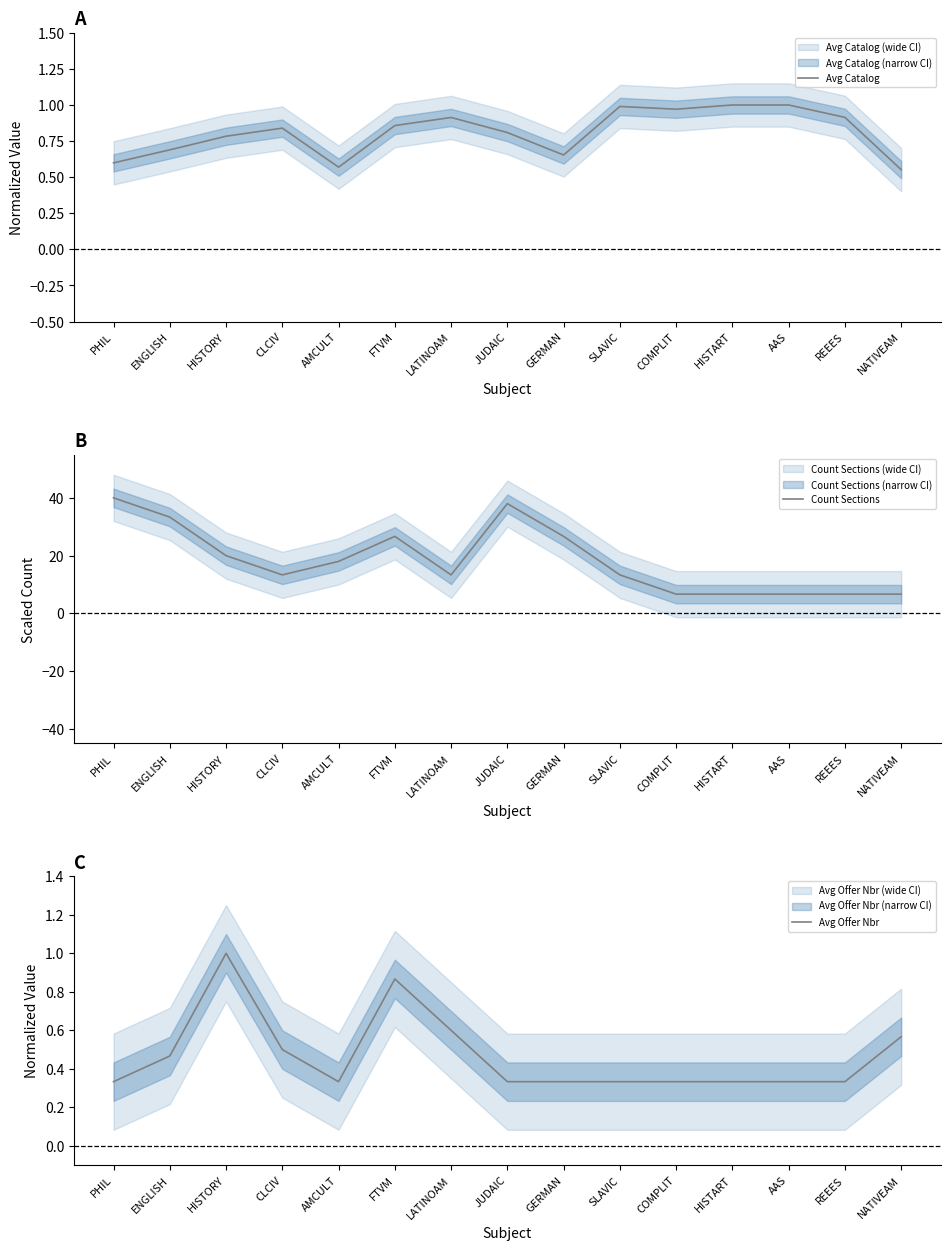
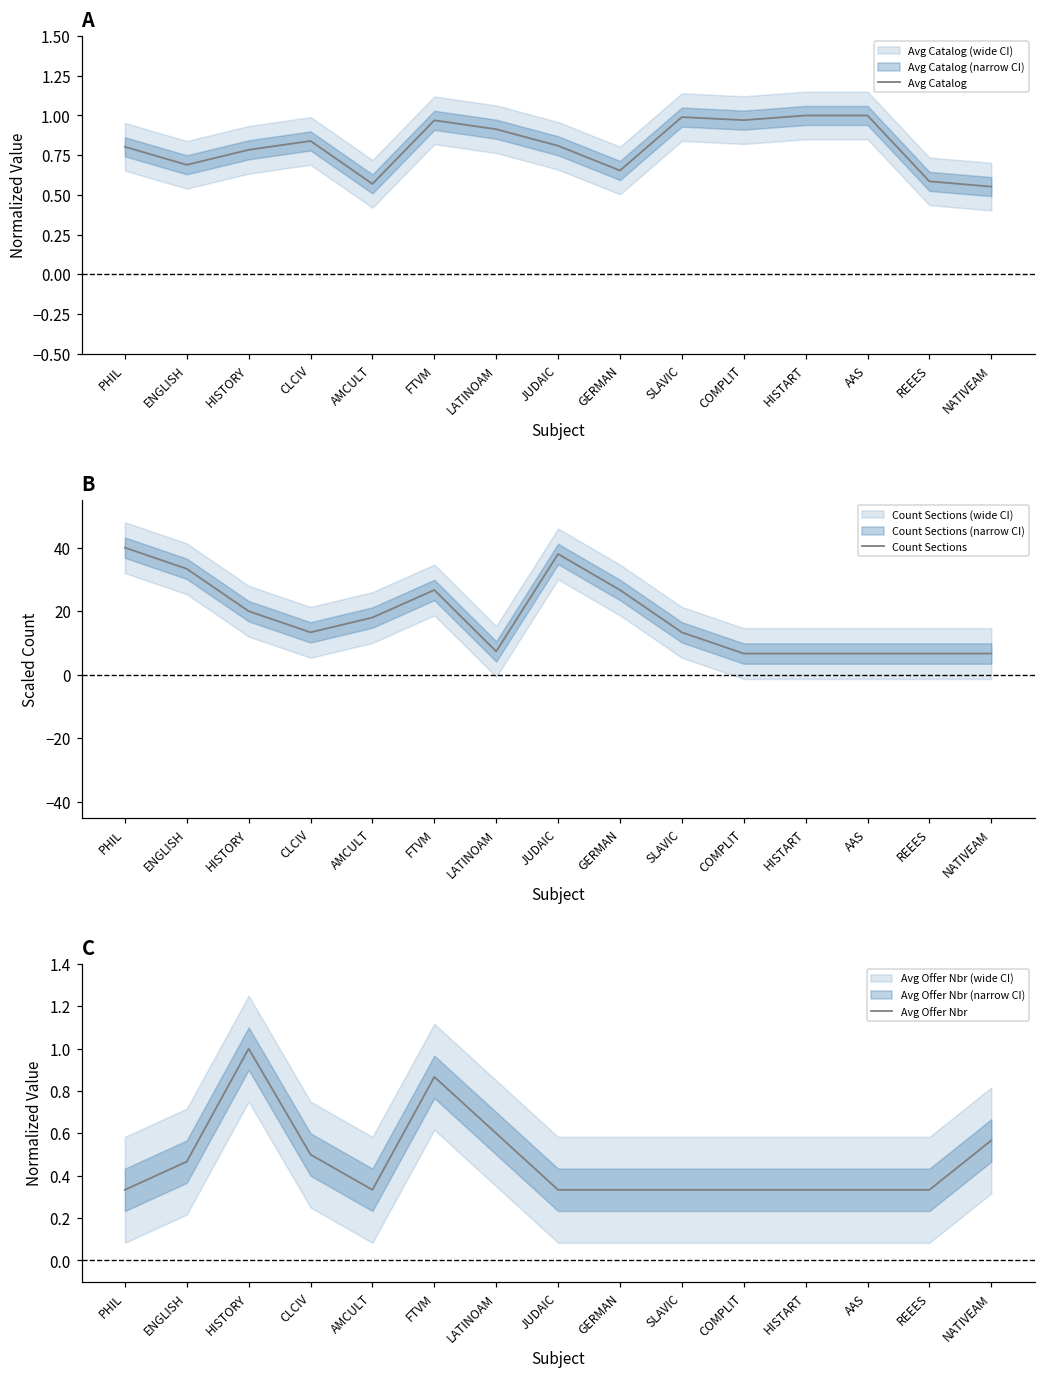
  {
    "A": {
      "Avg Catalog": {
-       "PHIL": 0.60,
+       "PHIL": 0.80,
        "ENGLISH": 0.69,
        "HISTORY": 0.78,
        "CLCIV": 0.84,
        "AMCULT": 0.57,
-       "FTVM": 0.86,
+       "FTVM": 0.97,
        "LATINOAM": 0.91,
        "JUDAIC": 0.81,
        "GERMAN": 0.65,
        "SLAVIC": 0.99,
        "COMPLIT": 0.97,
        "HISTART": 1.00,
        "AAS": 1.00,
-       "REEES": 0.91,
+       "REEES": 0.59,
        "NATIVEAM": 0.55
      }
    },
    "B": {
      "Count Sections": {
        "PHIL": 40,
        "ENGLISH": 33,
        "HISTORY": 20,
        "CLCIV": 13,
        "AMCULT": 18,
        "FTVM": 27,
-       "LATINOAM": 13,
+       "LATINOAM": 7,
        "JUDAIC": 38,
        "GERMAN": 27,
        "SLAVIC": 13,
        "COMPLIT": 7,
        "HISTART": 7,
        "AAS": 7,
        "REEES": 7,
        "NATIVEAM": 7
      }
    },
    "C": {
      "Avg Offer Nbr": {
        "PHIL": 0.33,
        "ENGLISH": 0.47,
        "HISTORY": 1.00,
        "CLCIV": 0.50,
        "AMCULT": 0.33,
        "FTVM": 0.87,
        "LATINOAM": 0.60,
        "JUDAIC": 0.33,
        "GERMAN": 0.33,
        "SLAVIC": 0.33,
        "COMPLIT": 0.33,
        "HISTART": 0.33,
        "AAS": 0.33,
        "REEES": 0.33,
        "NATIVEAM": 0.57
      }
    }
  }
